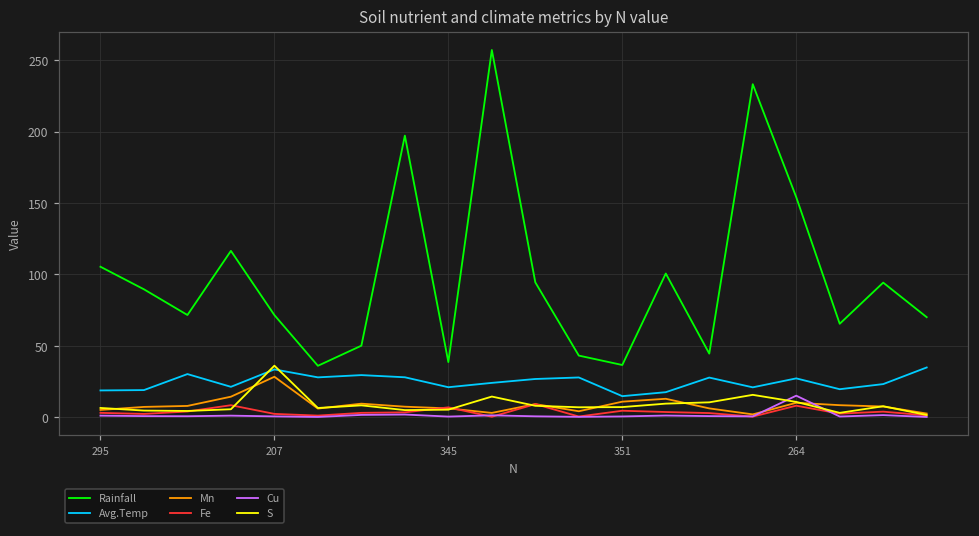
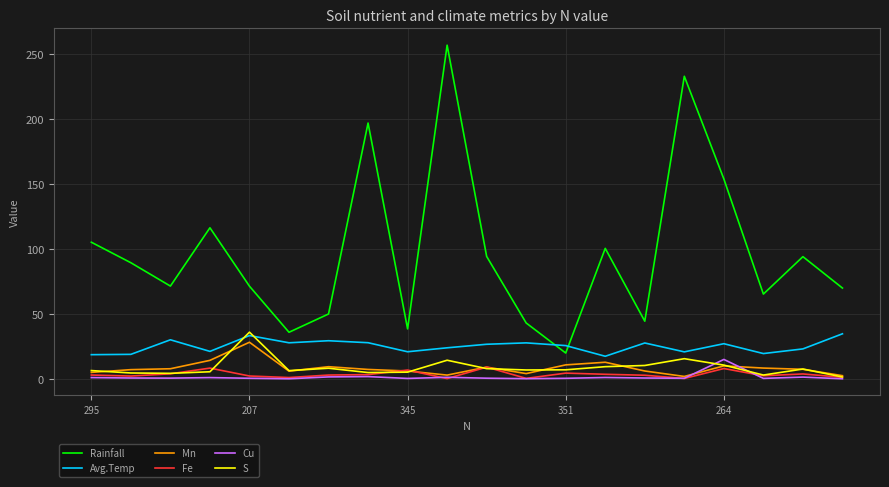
  {
    "Rainfall": {
      "295": 105,
      "207": 72,
      "345": 39,
-     "351": 37,
+     "351": 20,
      "264": 154
    },
    "Avg.Temp": {
      "295": 19,
      "207": 34,
      "345": 21,
-     "351": 15,
+     "351": 26,
      "264": 27
    },
    "Mn": {
      "207": 28,
      "351": 11
    },
    "Fe": {
      "351": 5,
      "264": 8
    },
    "Cu": {
      "345": 1,
      "351": 1,
      "264": 15
    },
    "S": {
      "207": 36,
      "351": 7
    }
  }
